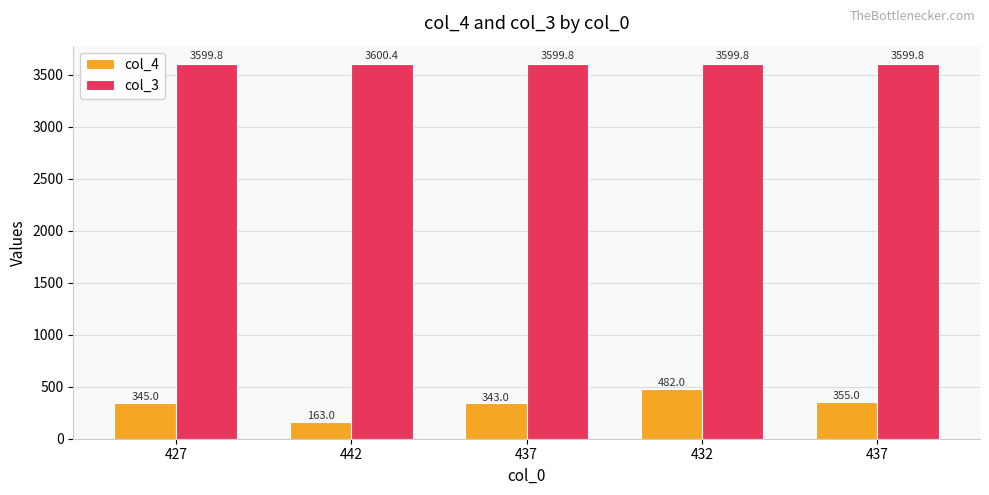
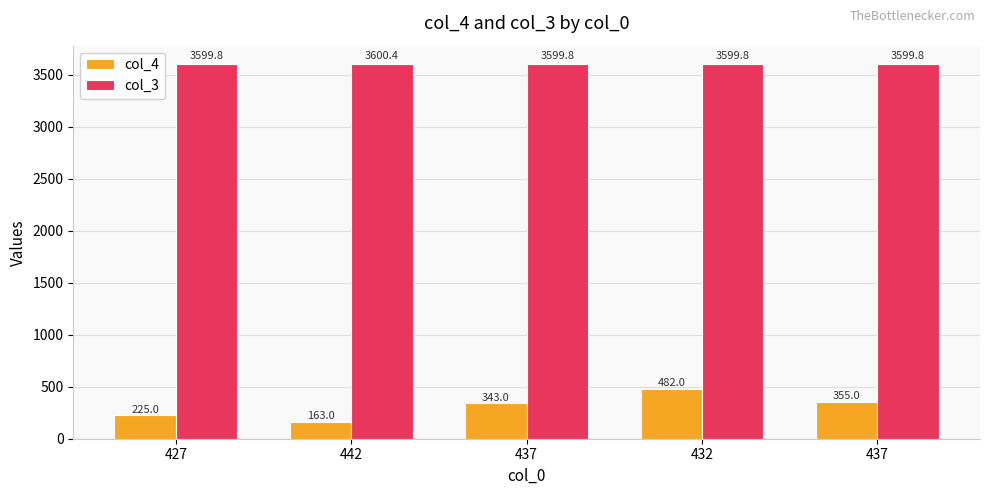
  {
    "col_4": {
-     "427": 345.0,
+     "427": 225.0,
      "442": 163.0,
      "432": 482.0
    },
    "col_3": {
      "427": 3599.8,
      "442": 3600.4,
      "432": 3599.8
    }
  }
